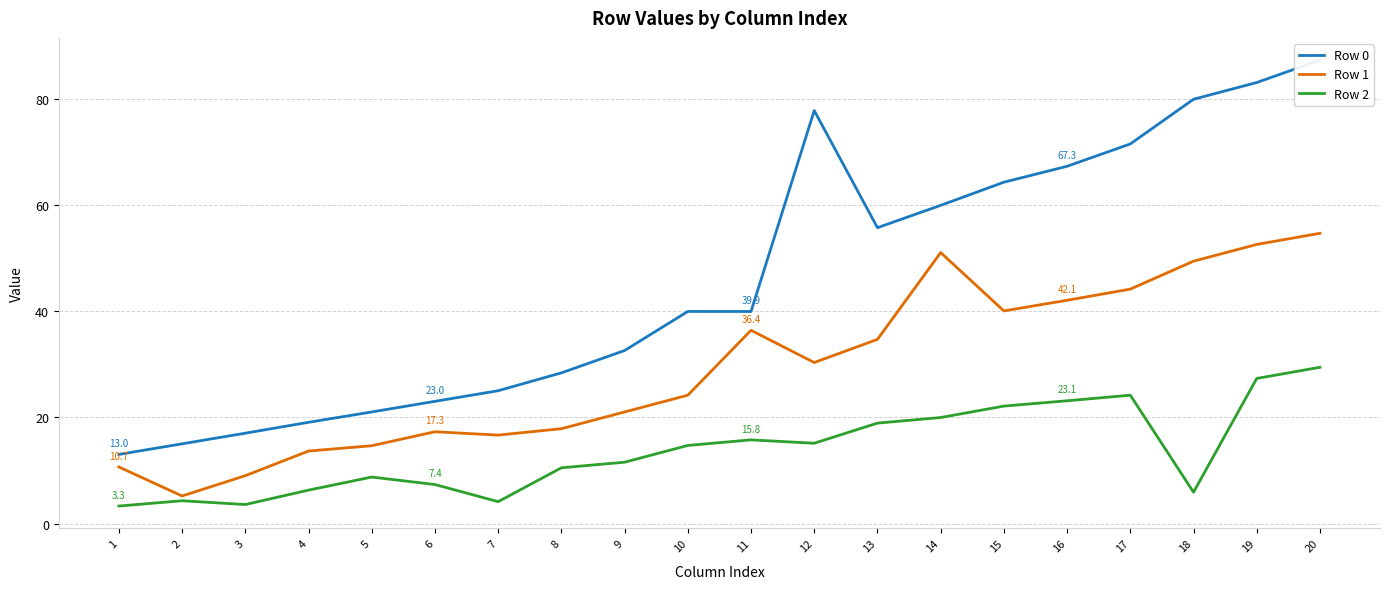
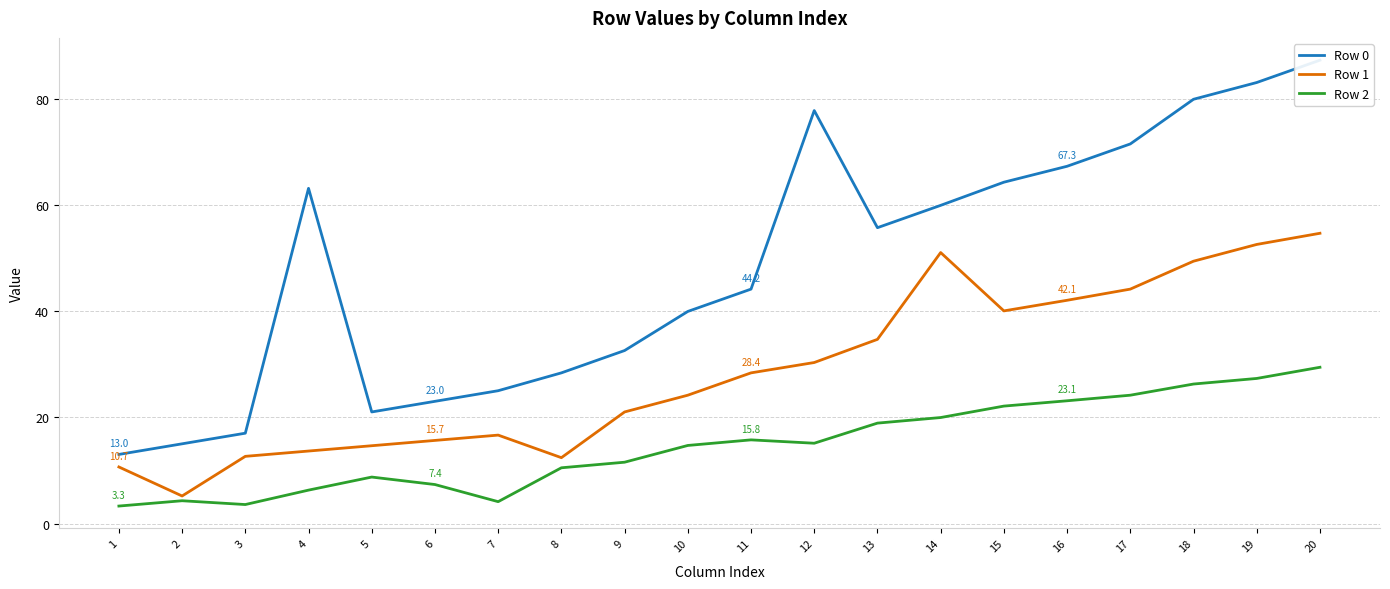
  {
    "Row 0": {
      "1": 13.0,
-     "4": 19,
+     "4": 63,
      "6": 23.0,
-     "11": 39.9,
+     "11": 44.2,
      "16": 67.3
    },
    "Row 1": {
-     "3": 9,
-     "6": 17.3,
-     "8": 18,
-     "11": 36.4,
+     "3": 13,
+     "6": 15.7,
+     "8": 12,
+     "11": 28.4,
      "16": 42.1
    },
    "Row 2": {
      "2": 4,
      "3": 4,
      "4": 6,
      "5": 9,
      "7": 4,
      "8": 11,
      "9": 12,
      "10": 15,
      "12": 15,
      "13": 19,
      "14": 20,
      "15": 22,
      "17": 24,
-     "18": 6,
+     "18": 26,
      "19": 27,
      "20": 29
    }
  }
